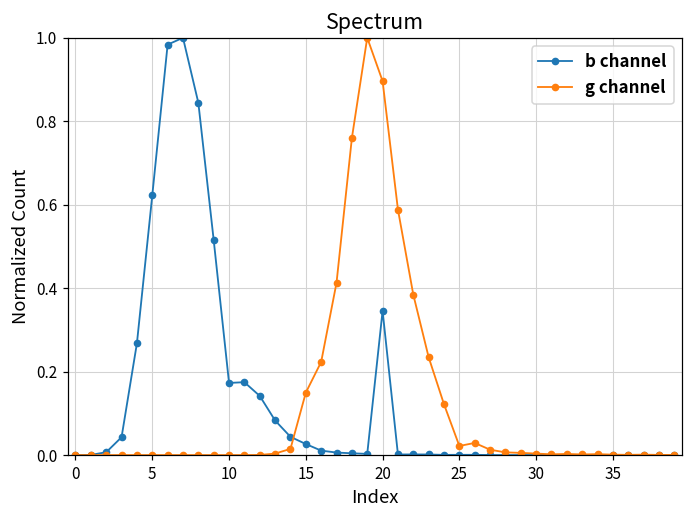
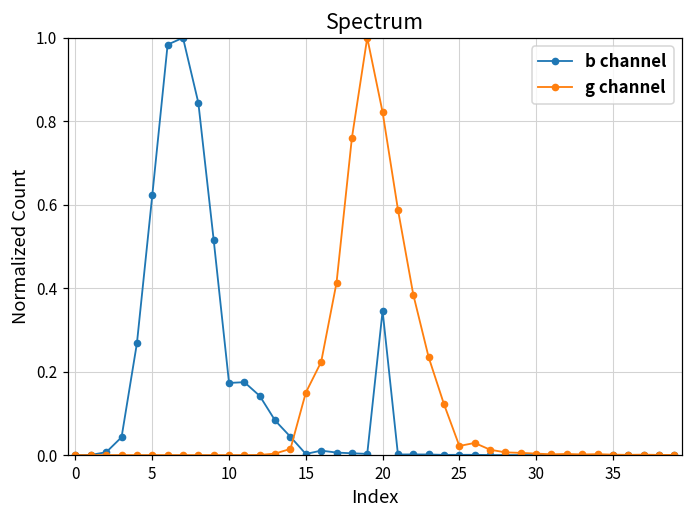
  {
    "b channel": {
      "5": 0.62,
      "10": 0.17,
-     "15": 0.03,
+     "15": 0.00,
      "20": 0.35,
      "25": 0.00
    },
    "g channel": {
      "5": 0.00,
      "10": 0.00,
      "15": 0.15,
-     "20": 0.90,
+     "20": 0.82,
      "25": 0.02
    }
  }
